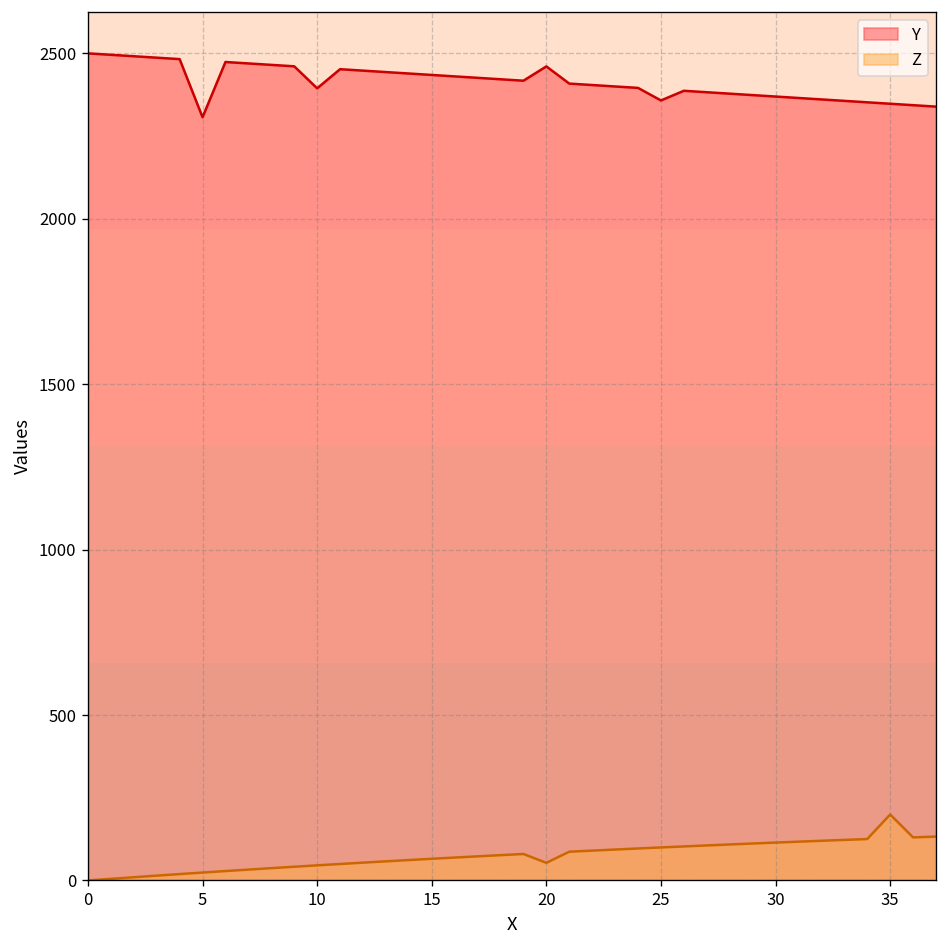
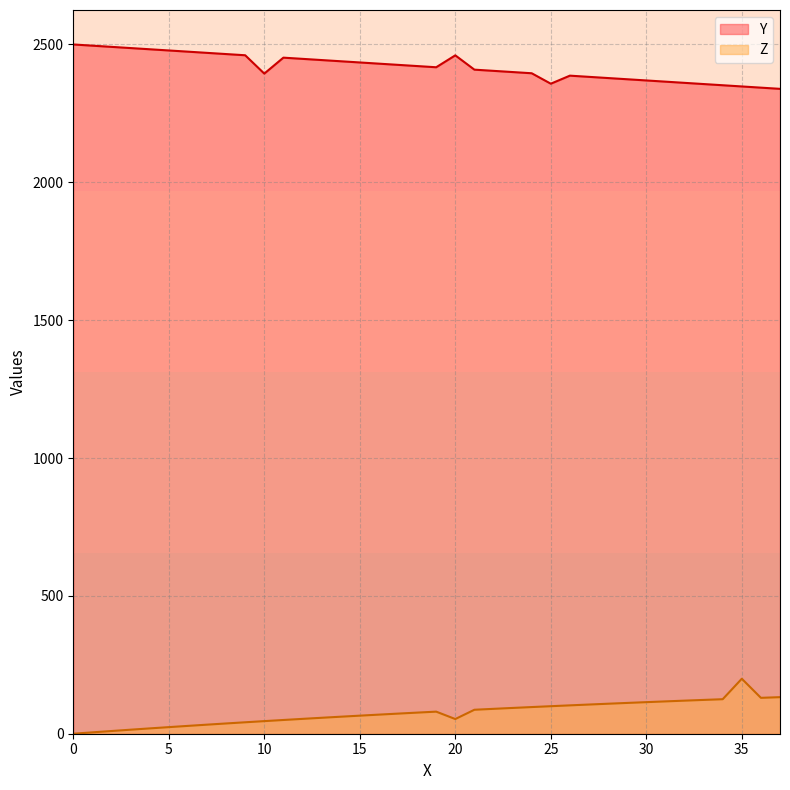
  {
    "Y": {
      "0": 2500,
-     "5": 2310,
+     "5": 2480,
      "10": 2390,
      "15": 2430,
      "20": 2460,
      "25": 2360,
      "30": 2370,
      "35": 2350
    },
    "Z": {
      "0": 0,
      "5": 20,
      "10": 50,
      "15": 70,
      "20": 50,
      "25": 100,
      "30": 110,
      "35": 200
    }
  }
